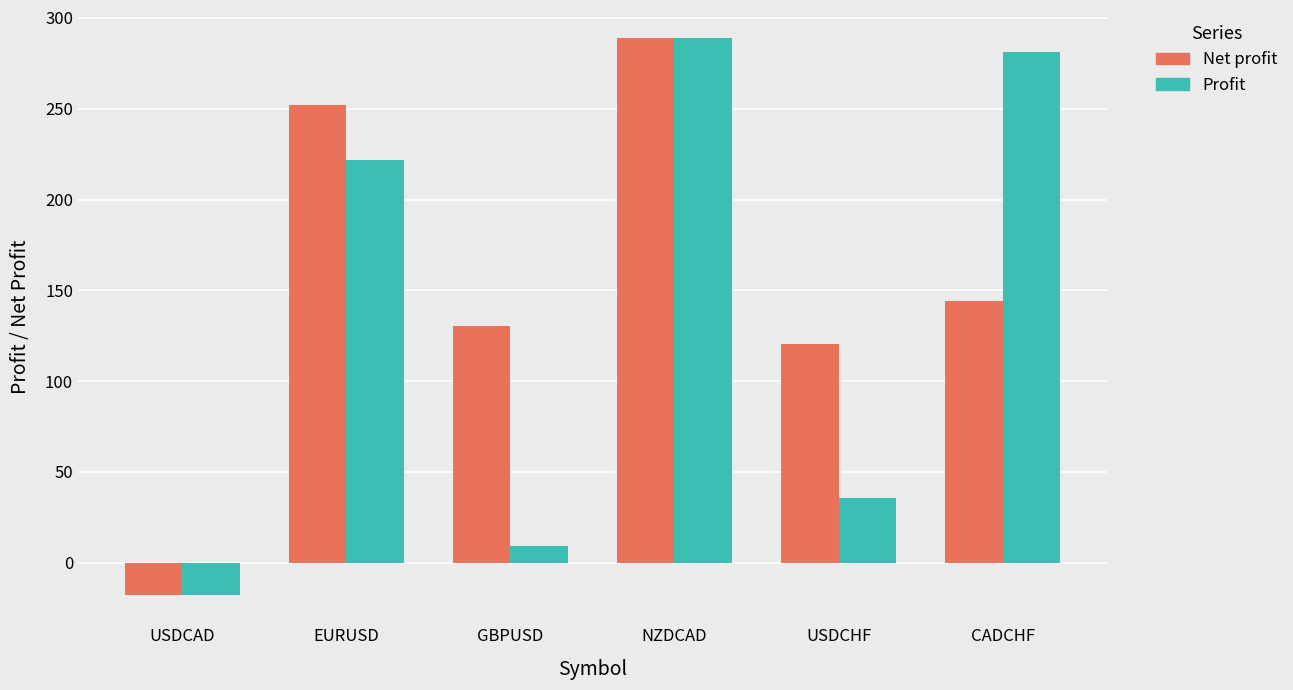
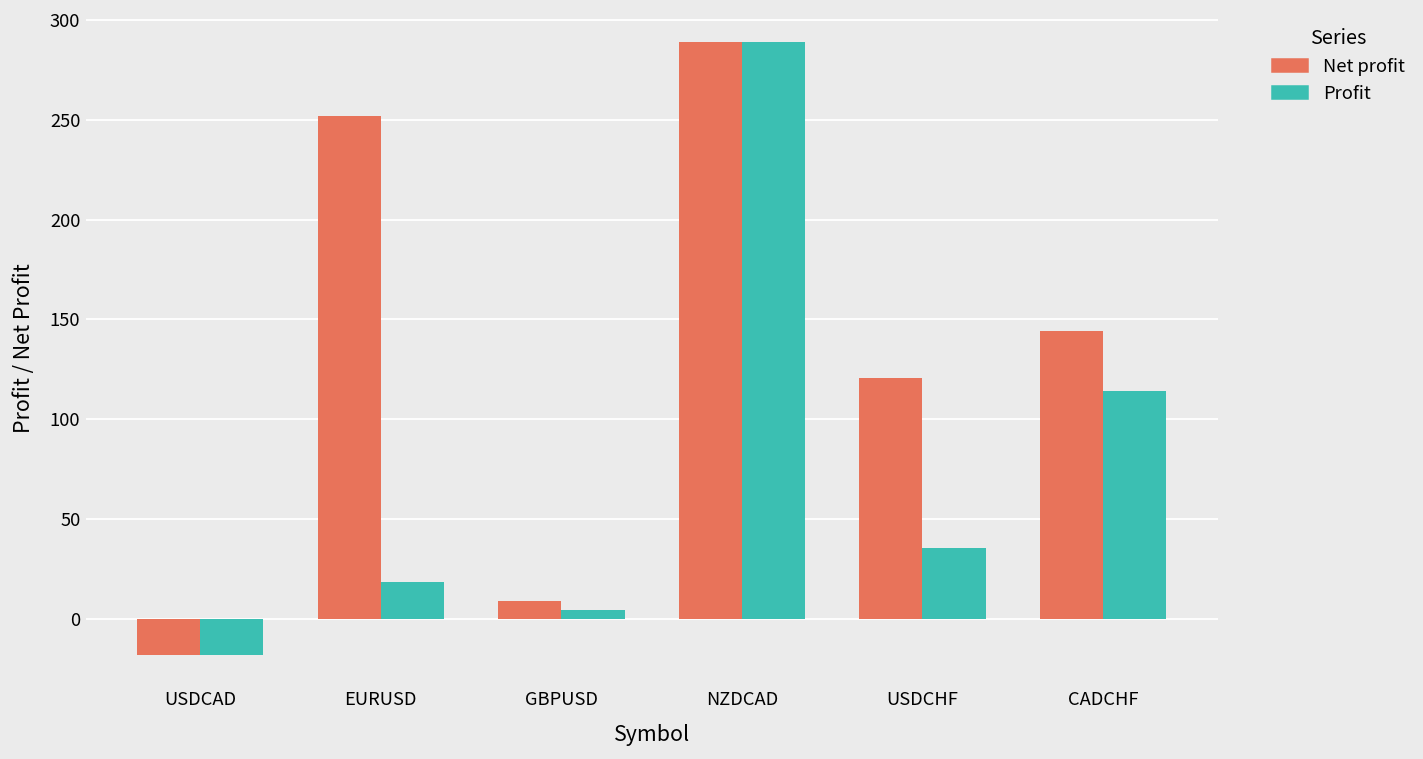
  {
    "Net profit": {
      "USDCAD": -18,
      "EURUSD": 252,
-     "GBPUSD": 130,
+     "GBPUSD": 9,
      "NZDCAD": 289,
      "USDCHF": 121,
      "CADCHF": 144
    },
    "Profit": {
      "USDCAD": -18,
-     "EURUSD": 222,
-     "GBPUSD": 9,
+     "EURUSD": 18,
+     "GBPUSD": 5,
      "NZDCAD": 289,
      "USDCHF": 35,
-     "CADCHF": 281
+     "CADCHF": 114
    }
  }
